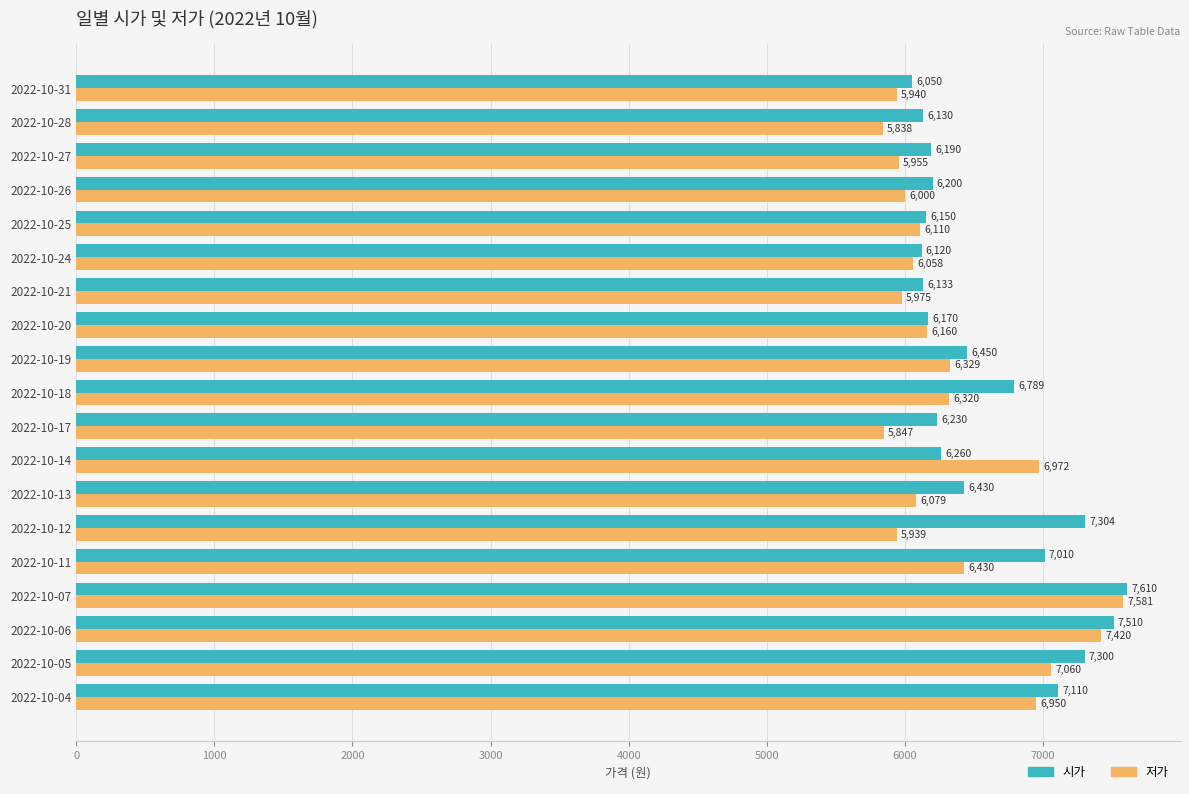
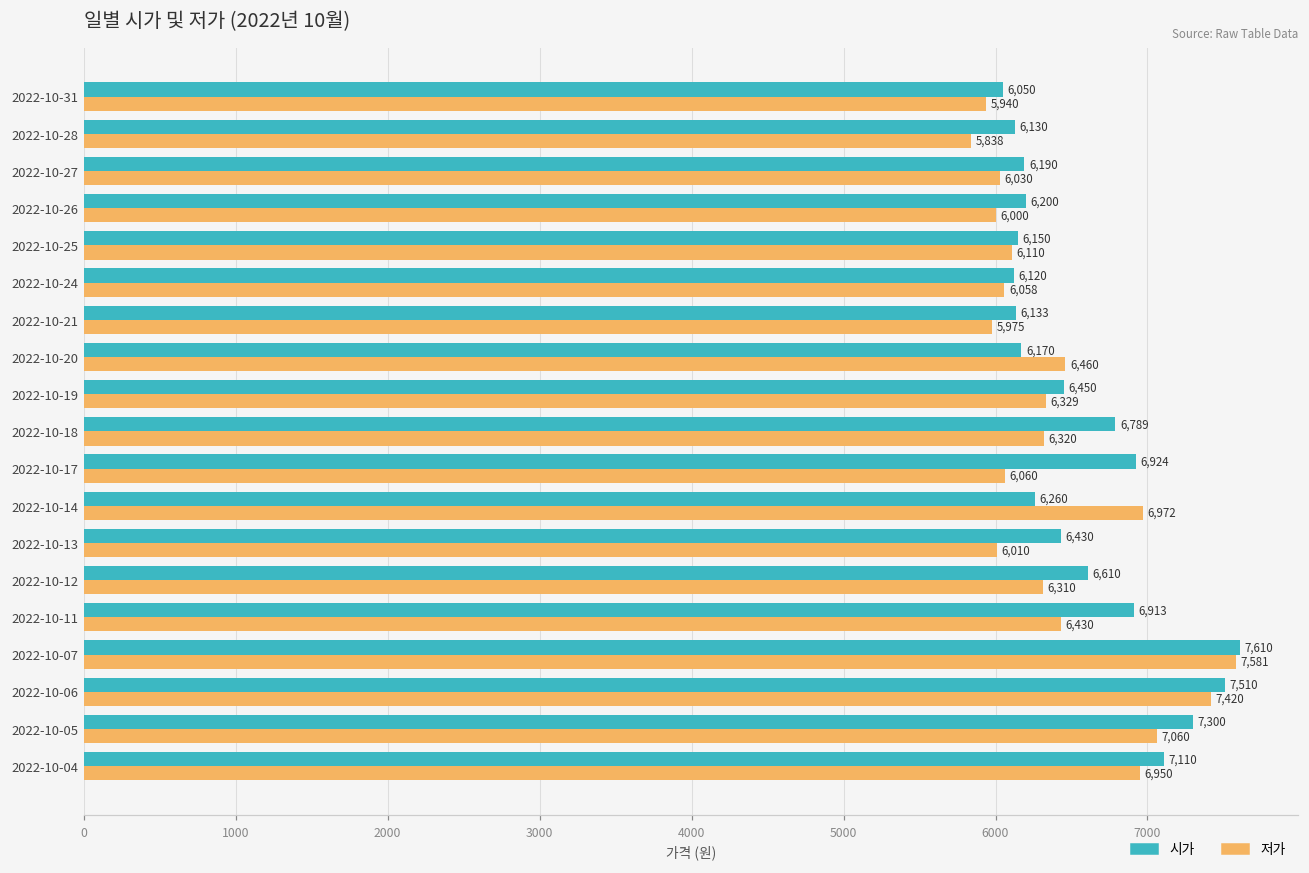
  {
    "시가": {
      "2022-10-31": "6,050",
      "2022-10-28": "6,130",
      "2022-10-27": "6,190",
      "2022-10-26": "6,200",
      "2022-10-25": "6,150",
      "2022-10-24": "6,120",
      "2022-10-21": "6,133",
      "2022-10-20": "6,170",
      "2022-10-19": "6,450",
      "2022-10-18": "6,789",
-     "2022-10-17": "6,230",
+     "2022-10-17": "6,924",
      "2022-10-14": "6,260",
      "2022-10-13": "6,430",
-     "2022-10-12": "7,304",
-     "2022-10-11": "7,010",
+     "2022-10-12": "6,610",
+     "2022-10-11": "6,913",
      "2022-10-07": "7,610",
      "2022-10-06": "7,510",
      "2022-10-05": "7,300",
      "2022-10-04": "7,110"
    },
    "저가": {
      "2022-10-31": "5,940",
      "2022-10-28": "5,838",
-     "2022-10-27": "5,955",
+     "2022-10-27": "6,030",
      "2022-10-26": "6,000",
      "2022-10-25": "6,110",
      "2022-10-24": "6,058",
      "2022-10-21": "5,975",
-     "2022-10-20": "6,160",
+     "2022-10-20": "6,460",
      "2022-10-19": "6,329",
      "2022-10-18": "6,320",
-     "2022-10-17": "5,847",
+     "2022-10-17": "6,060",
      "2022-10-14": "6,972",
-     "2022-10-13": "6,079",
-     "2022-10-12": "5,939",
+     "2022-10-13": "6,010",
+     "2022-10-12": "6,310",
      "2022-10-11": "6,430",
      "2022-10-07": "7,581",
      "2022-10-06": "7,420",
      "2022-10-05": "7,060",
      "2022-10-04": "6,950"
    }
  }
